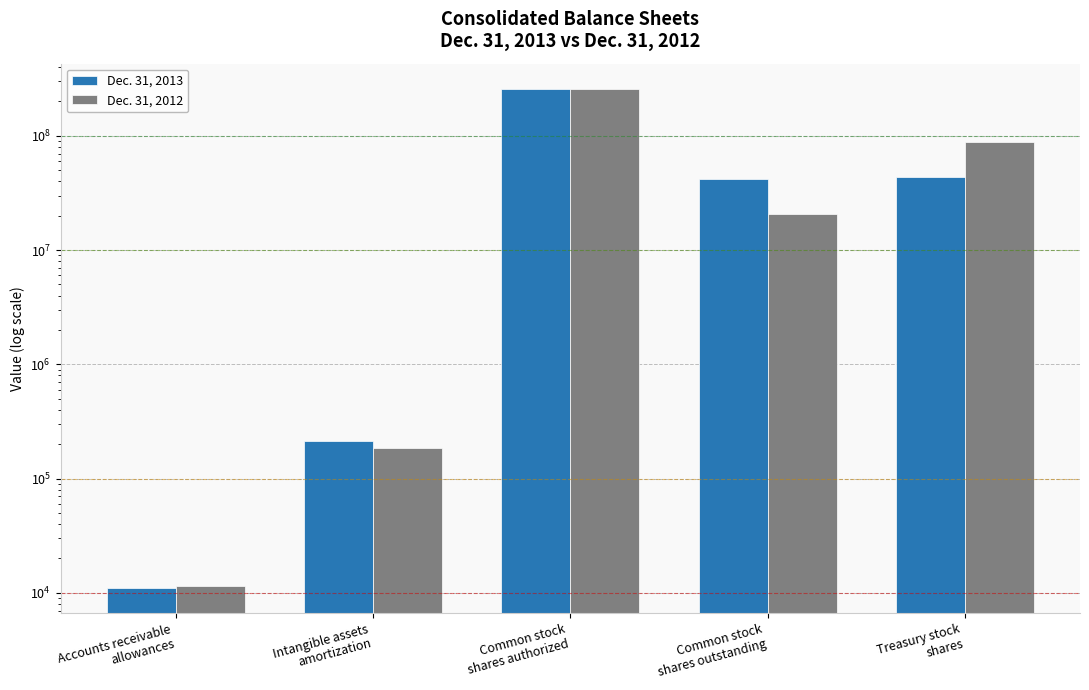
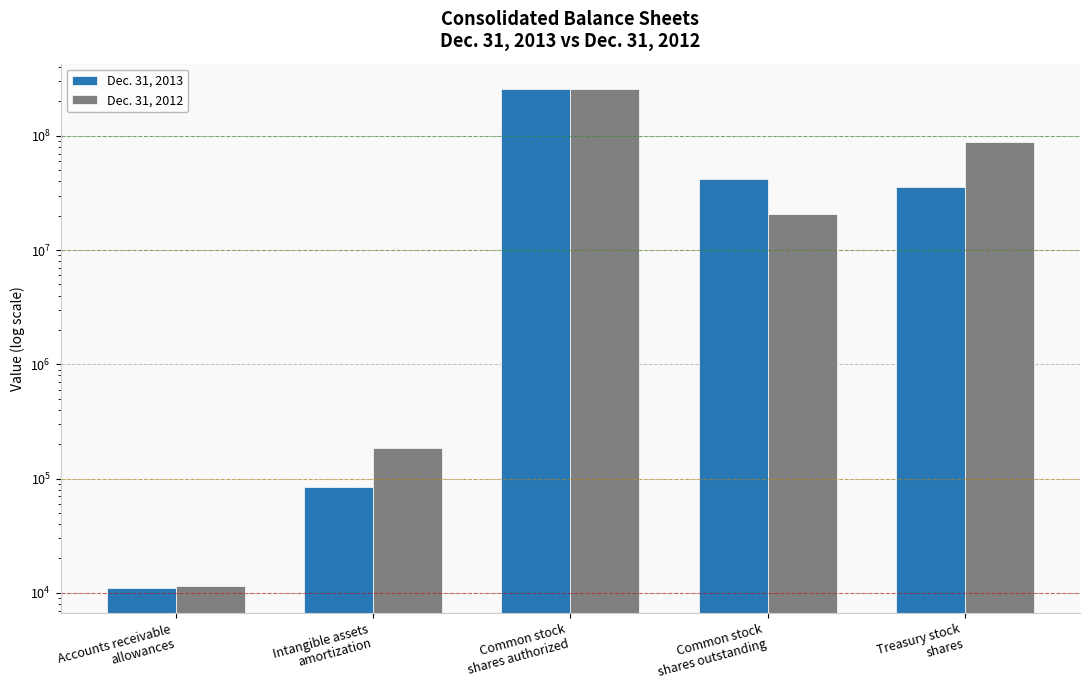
  {
    "Dec. 31, 2013": {
      "Accounts receivable allowances": 11000,
-     "Intangible assets amortization": 220000,
+     "Intangible assets amortization": 90000,
      "Common stock shares authorized": 260000000,
      "Common stock shares outstanding": 42000000,
-     "Treasury stock shares": 44000000
+     "Treasury stock shares": 36000000
    },
    "Dec. 31, 2012": {
      "Accounts receivable allowances": 12000,
      "Intangible assets amortization": 180000,
      "Common stock shares authorized": 260000000,
      "Common stock shares outstanding": 21000000,
      "Treasury stock shares": 90000000
    }
  }
